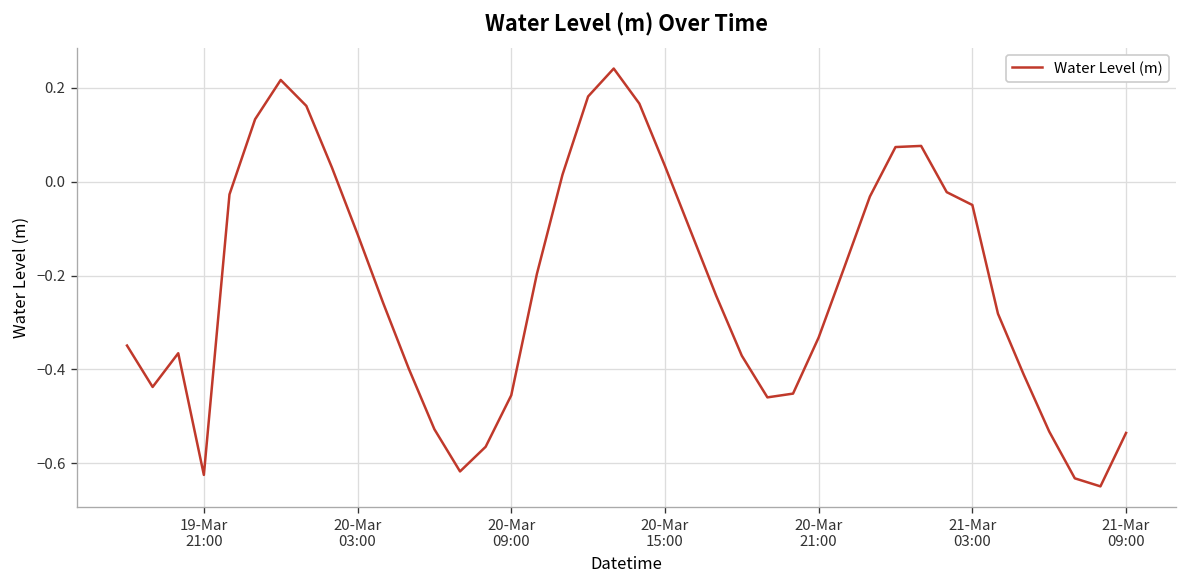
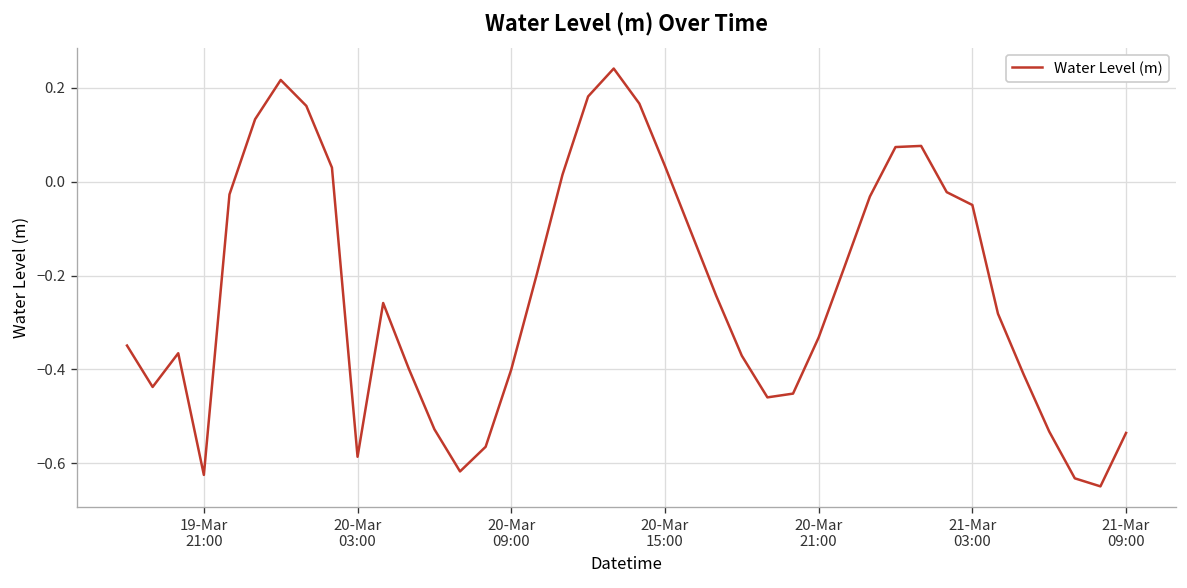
  {
    "19-Mar 21:00": -0.63,
-   "20-Mar 03:00": -0.11,
-   "20-Mar 09:00": -0.46,
+   "20-Mar 03:00": -0.59,
+   "20-Mar 09:00": -0.40,
    "20-Mar 15:00": 0.03,
    "20-Mar 21:00": -0.33,
    "21-Mar 03:00": -0.05,
    "21-Mar 09:00": -0.54
  }
